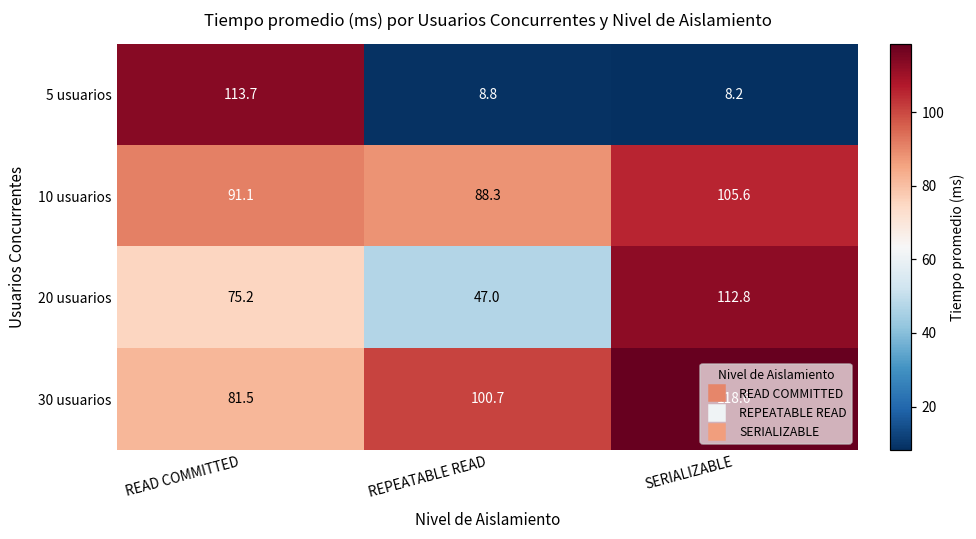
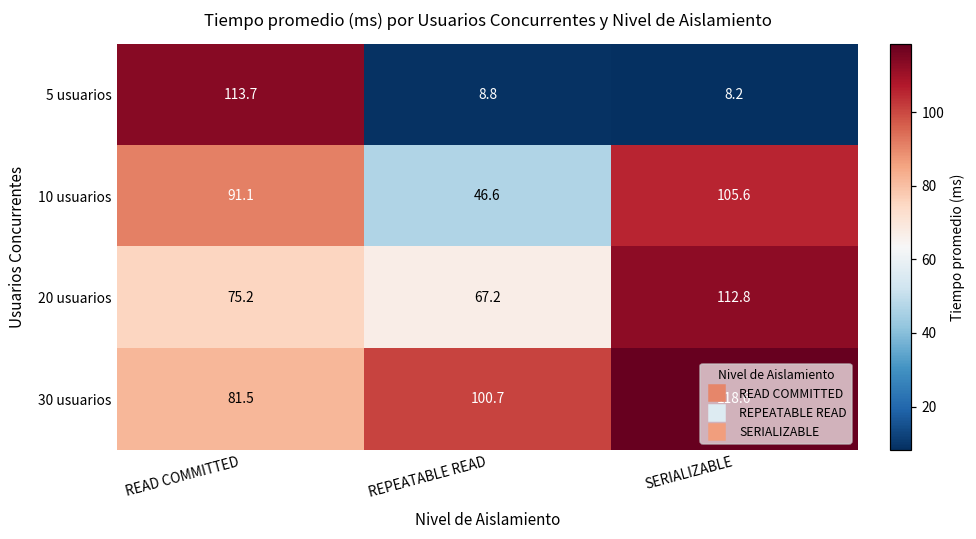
  {
    "5 usuarios": {
      "READ COMMITTED": 113.7,
      "REPEATABLE READ": 8.8,
      "SERIALIZABLE": 8.2
    },
    "10 usuarios": {
      "READ COMMITTED": 91.1,
-     "REPEATABLE READ": 88.3,
+     "REPEATABLE READ": 46.6,
      "SERIALIZABLE": 105.6
    },
    "20 usuarios": {
      "READ COMMITTED": 75.2,
-     "REPEATABLE READ": 47.0,
+     "REPEATABLE READ": 67.2,
      "SERIALIZABLE": 112.8
    },
    "30 usuarios": {
      "READ COMMITTED": 81.5,
      "REPEATABLE READ": 100.7
    }
  }
